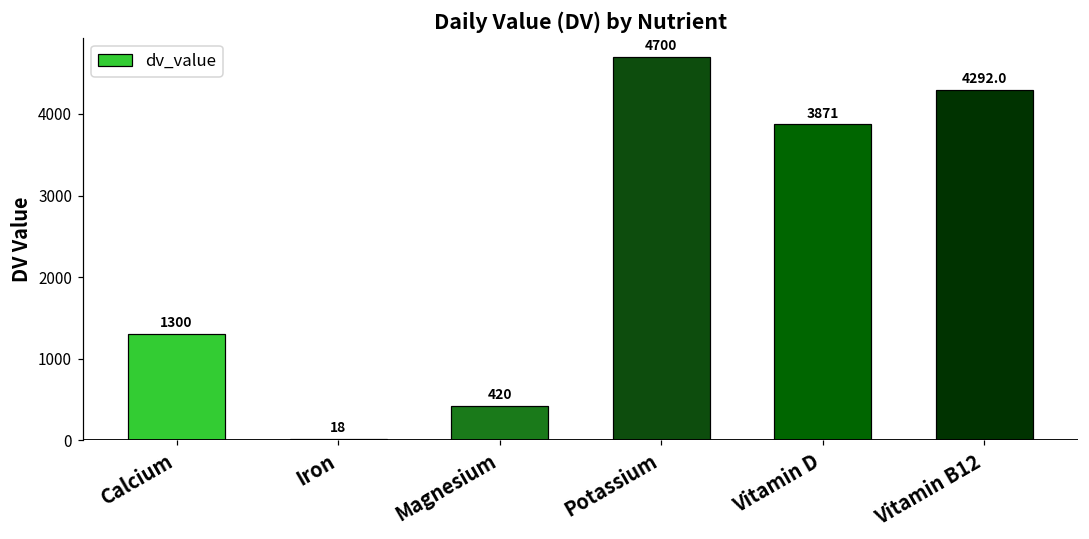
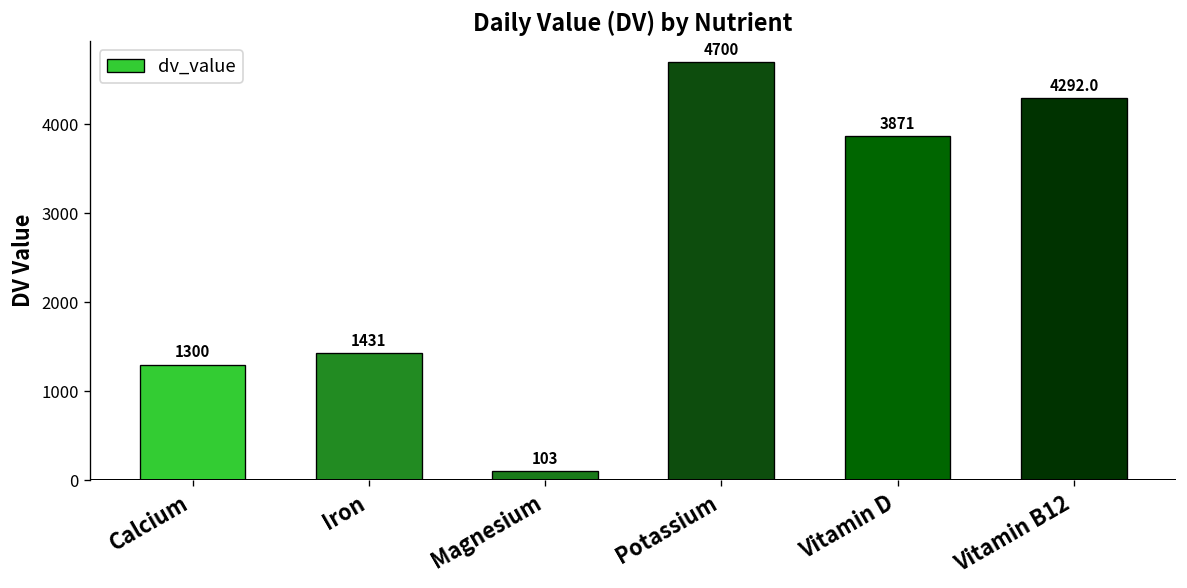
  {
    "Calcium": 1300,
-   "Iron": 18,
-   "Magnesium": 420,
+   "Iron": 1431,
+   "Magnesium": 103,
    "Potassium": 4700,
    "Vitamin D": 3871,
    "Vitamin B12": 4292.0
  }
